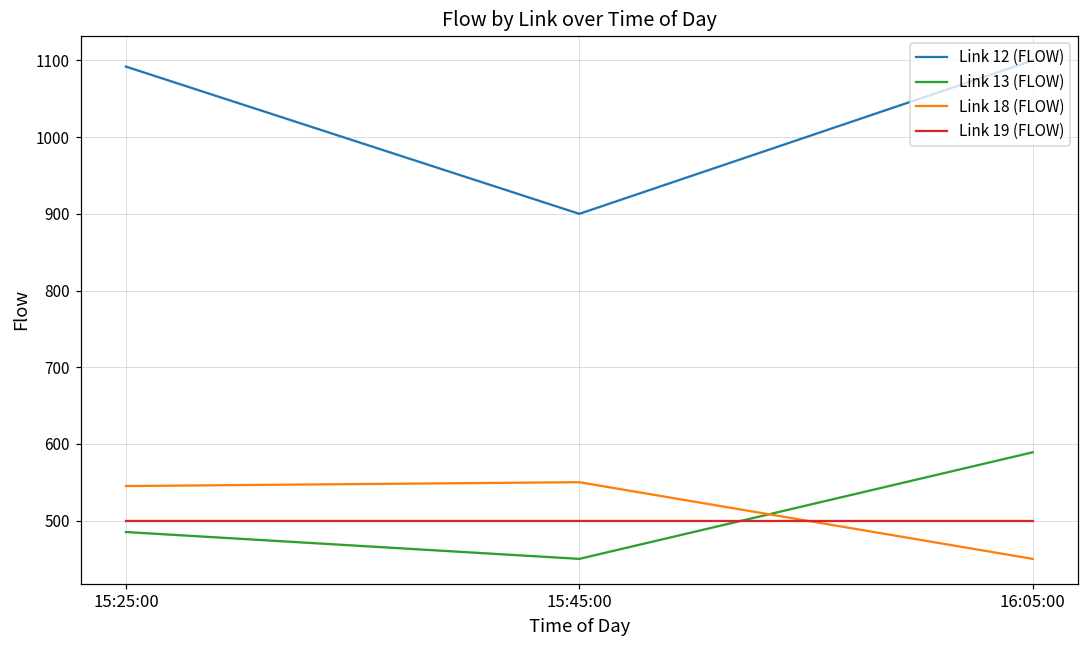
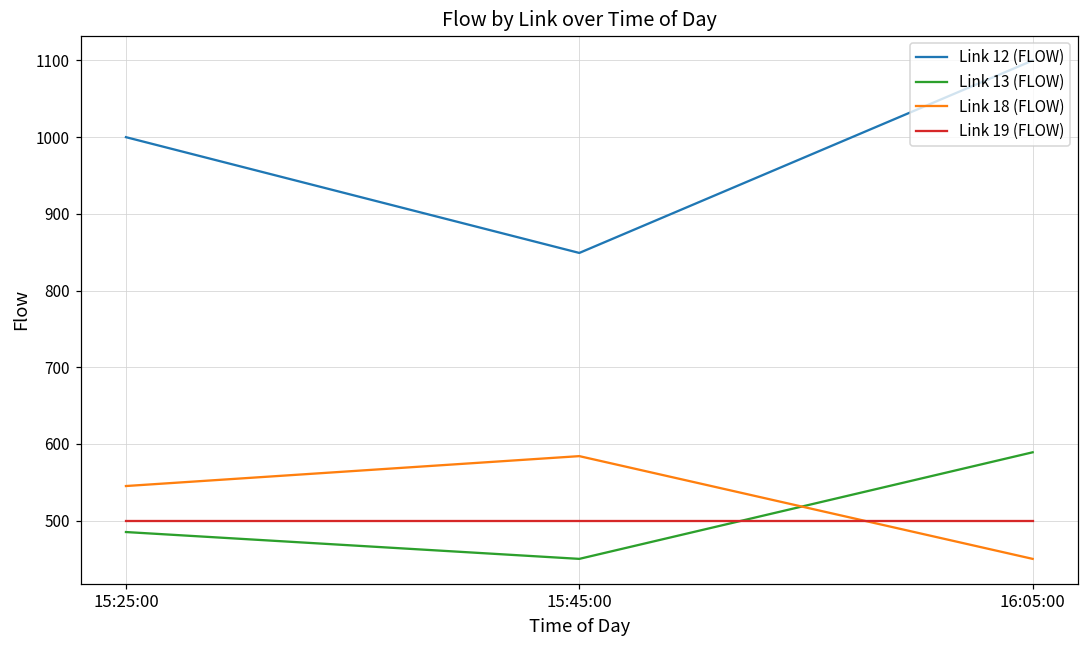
  {
    "Link 12 (FLOW)": {
-     "15:25:00": 1090,
-     "15:45:00": 900
+     "15:25:00": 1000,
+     "15:45:00": 850
    },
    "Link 13 (FLOW)": {
      "15:25:00": 490,
      "15:45:00": 450,
      "16:05:00": 590
    },
    "Link 18 (FLOW)": {
      "15:25:00": 550,
-     "15:45:00": 550,
+     "15:45:00": 580,
      "16:05:00": 450
    },
    "Link 19 (FLOW)": {
      "15:25:00": 500,
      "15:45:00": 500,
      "16:05:00": 500
    }
  }
